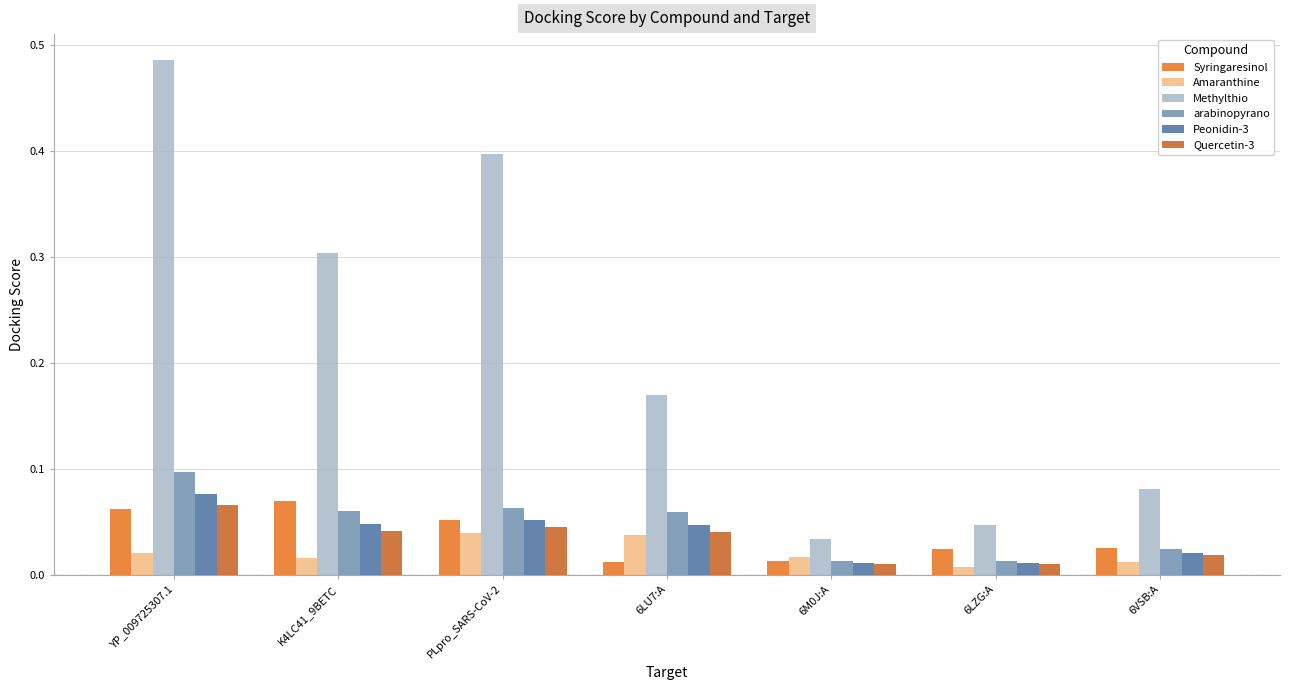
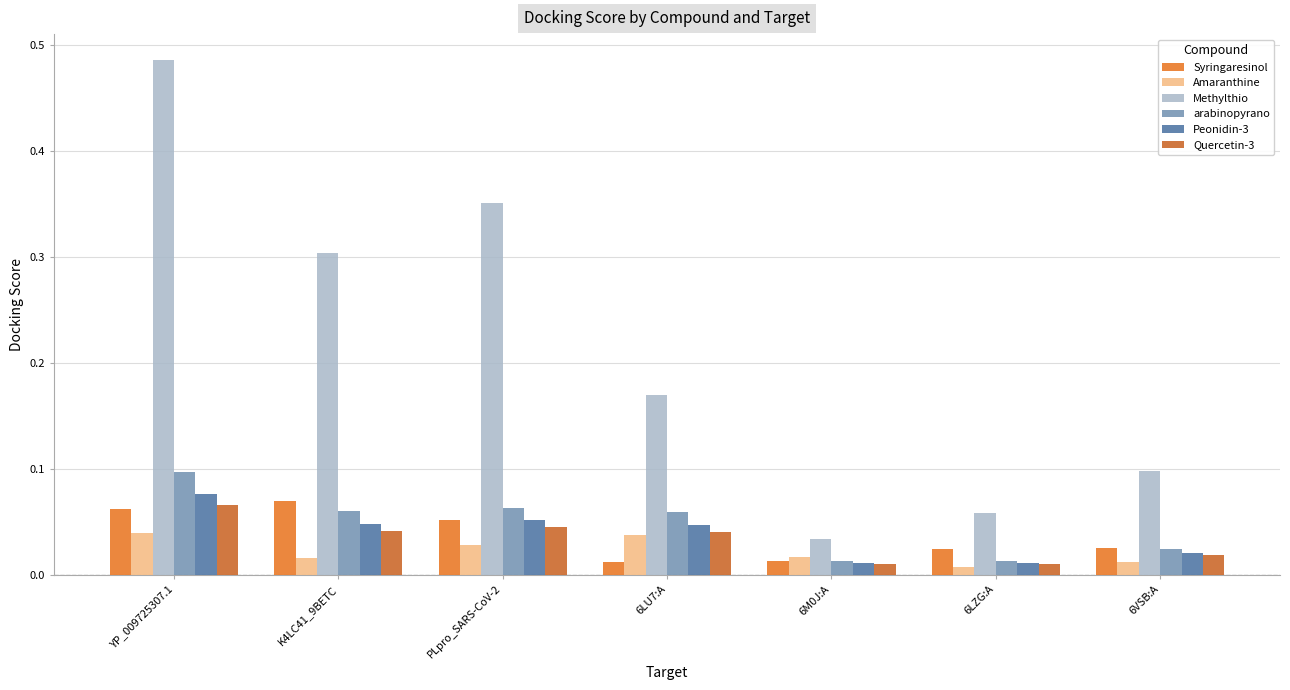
  {
    "Amaranthine": {
-     "YP_009725307.1": 0.021,
+     "YP_009725307.1": 0.040,
      "K4LC41_9BETC": 0.016,
-     "PLpro_SARS-CoV-2": 0.040,
+     "PLpro_SARS-CoV-2": 0.028,
      "6LU7:A": 0.038,
      "6M0J:A": 0.017,
      "6LZG:A": 0.007,
      "6VSB:A": 0.012
    },
    "Methylthio": {
      "YP_009725307.1": 0.486,
      "K4LC41_9BETC": 0.304,
-     "PLpro_SARS-CoV-2": 0.398,
+     "PLpro_SARS-CoV-2": 0.351,
      "6LU7:A": 0.170,
      "6M0J:A": 0.033,
-     "6LZG:A": 0.047,
-     "6VSB:A": 0.081
+     "6LZG:A": 0.058,
+     "6VSB:A": 0.098
    }
  }
